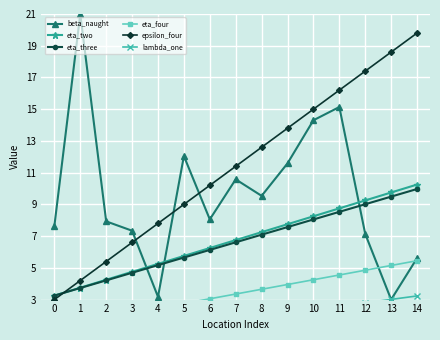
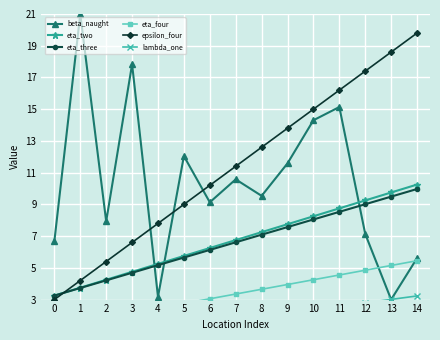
  {
    "beta_naught": {
-     "0": 7.6,
+     "0": 6.7,
      "1": 21.0,
      "2": 7.9,
-     "3": 7.3,
+     "3": 17.8,
      "4": 3.2,
      "5": 12.0,
-     "6": 8.1,
+     "6": 9.1,
      "7": 10.6,
      "8": 9.5,
      "9": 11.6,
      "10": 14.3,
      "11": 15.1,
      "12": 7.1
    }
  }
